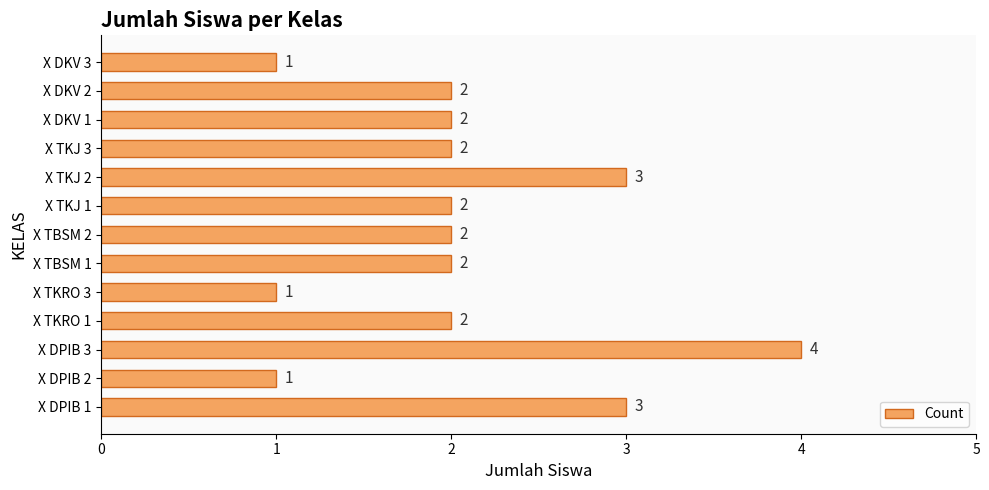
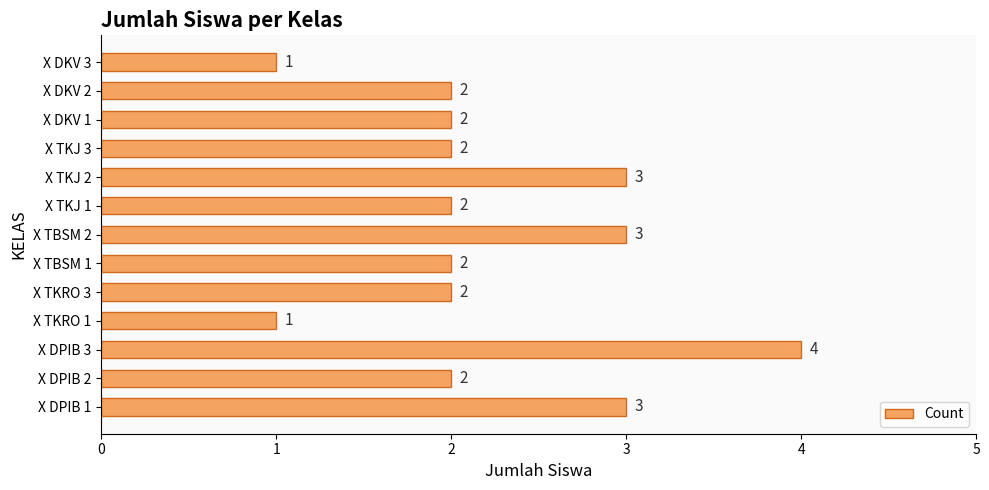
  {
    "X DKV 3": 1,
    "X DKV 2": 2,
    "X DKV 1": 2,
    "X TKJ 3": 2,
    "X TKJ 2": 3,
    "X TKJ 1": 2,
-   "X TBSM 2": 2,
+   "X TBSM 2": 3,
    "X TBSM 1": 2,
-   "X TKRO 3": 1,
-   "X TKRO 1": 2,
+   "X TKRO 3": 2,
+   "X TKRO 1": 1,
    "X DPIB 3": 4,
-   "X DPIB 2": 1,
+   "X DPIB 2": 2,
    "X DPIB 1": 3
  }
